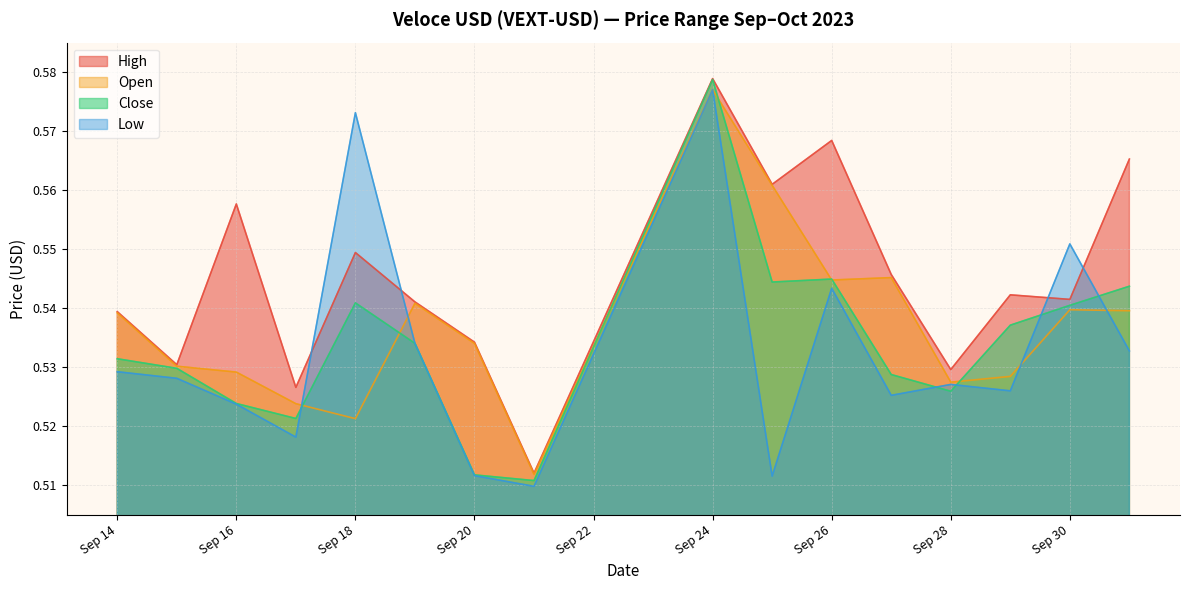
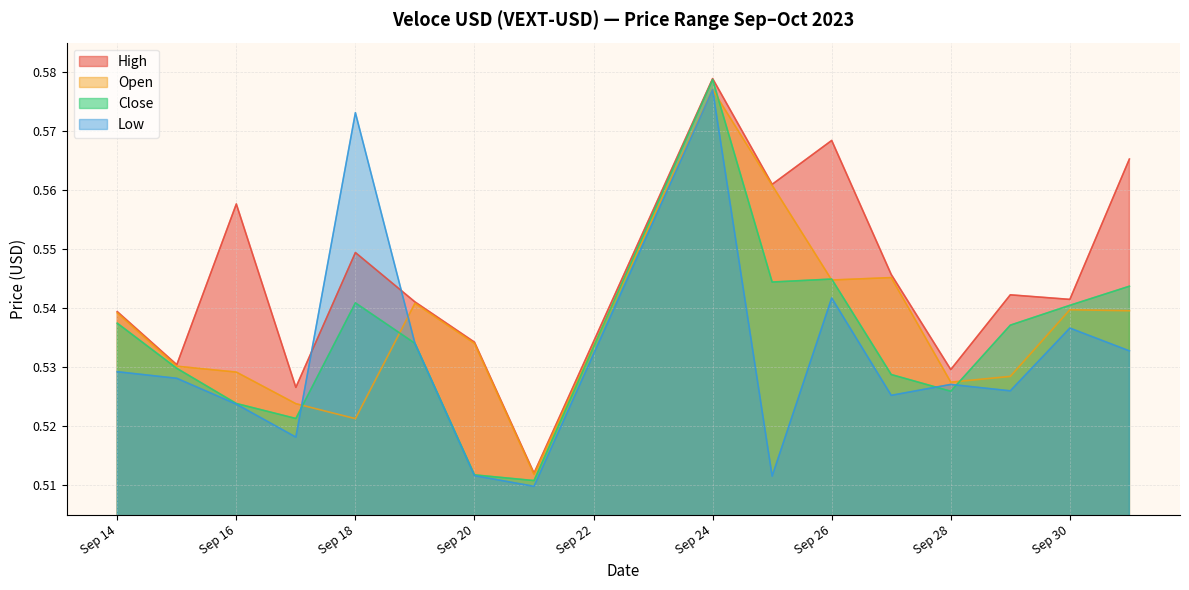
  {
    "High": {
      "Sep 16": 0.558,
      "Sep 18": 0.549,
      "Sep 26": 0.568,
      "Sep 28": 0.530,
      "Sep 30": 0.542
    },
    "Open": {
      "Sep 16": 0.529,
      "Sep 18": 0.521,
      "Sep 30": 0.540
    },
    "Close": {
-     "Sep 14": 0.531,
+     "Sep 14": 0.537,
      "Sep 18": 0.541,
      "Sep 28": 0.526,
      "Sep 30": 0.540
    },
    "Low": {
      "Sep 14": 0.529,
      "Sep 18": 0.573,
-     "Sep 26": 0.543,
-     "Sep 30": 0.551
+     "Sep 26": 0.542,
+     "Sep 30": 0.537
    }
  }
